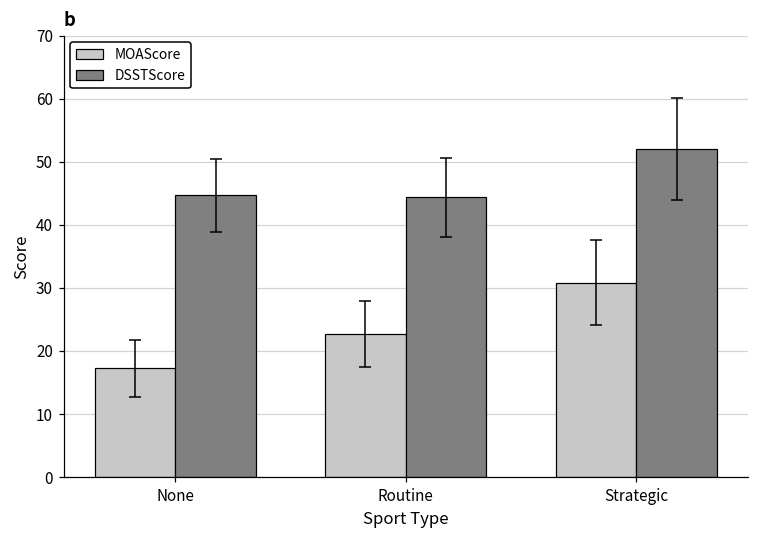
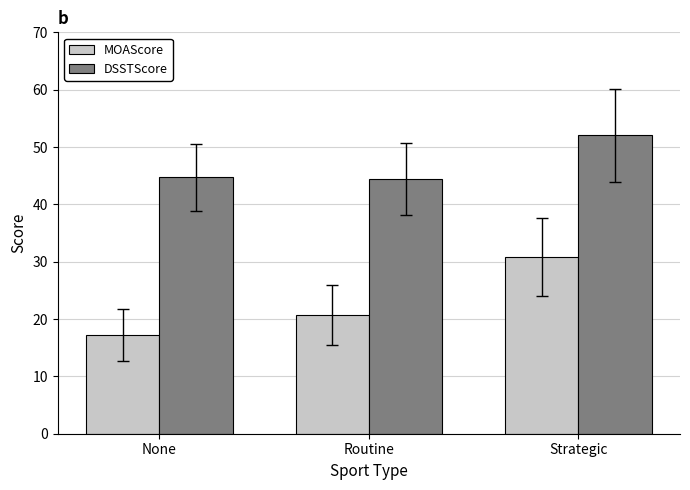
  {
    "MOAScore": {
      "None": 17,
-     "Routine": 23,
+     "Routine": 21,
      "Strategic": 31
    },
    "DSSTScore": {
      "None": 45,
      "Routine": 44,
      "Strategic": 52
    }
  }
